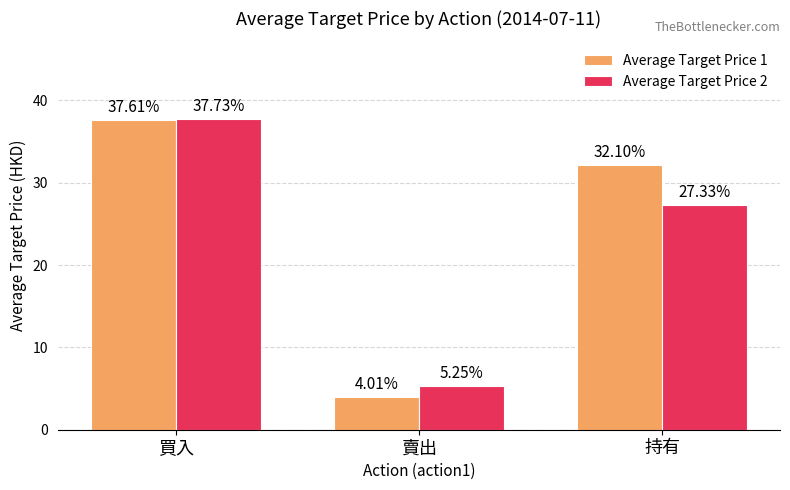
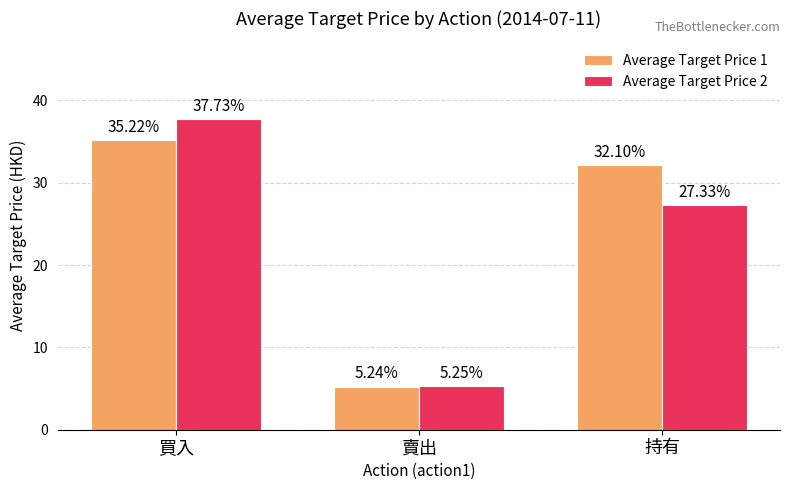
  {
    "Average Target Price 1": {
-     "買入": "37.61%",
-     "賣出": "4.01%",
+     "買入": "35.22%",
+     "賣出": "5.24%",
      "持有": "32.10%"
    },
    "Average Target Price 2": {
      "買入": "37.73%",
      "賣出": "5.25%",
      "持有": "27.33%"
    }
  }
